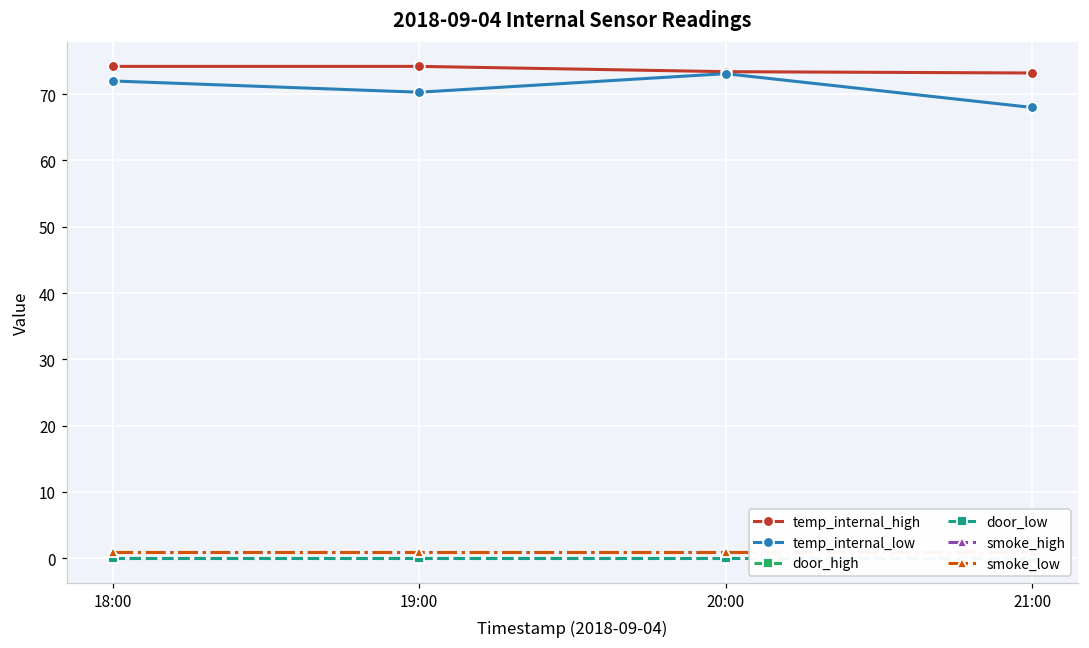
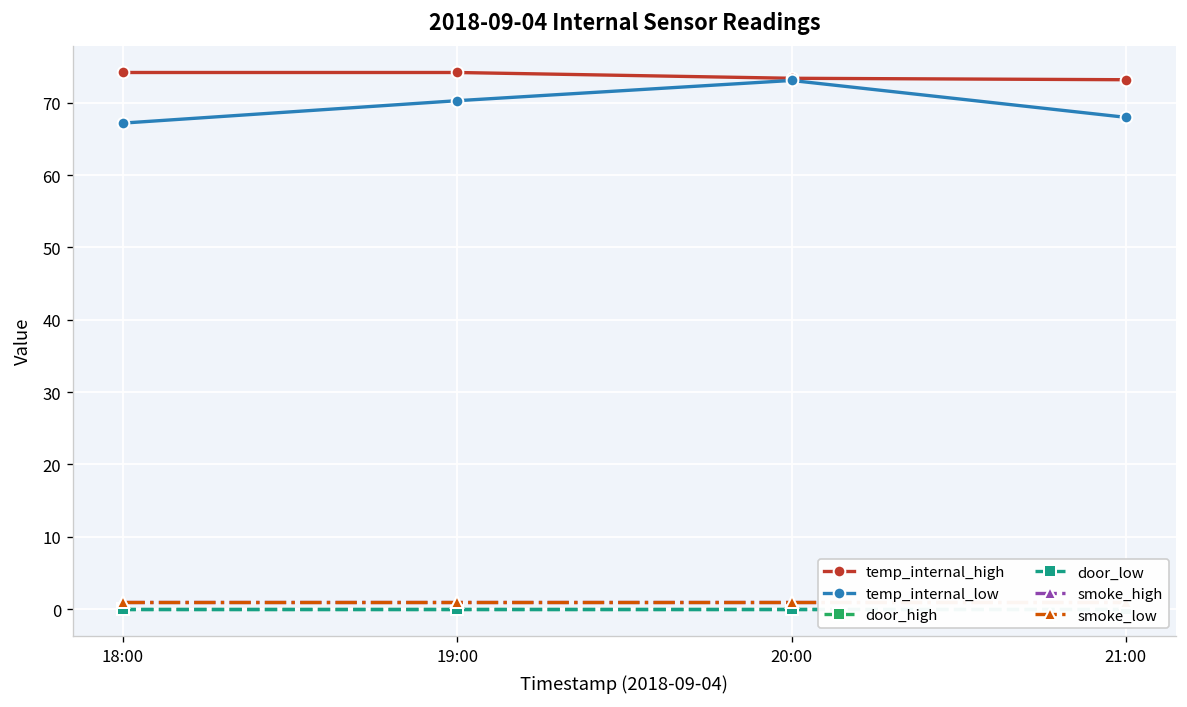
  {
    "temp_internal_low": {
-     "18:00": 72,
+     "18:00": 67,
      "19:00": 70,
      "21:00": 68
    },
    "door_low": {
      "18:00": 0,
      "19:00": 0,
      "20:00": 0
    }
  }
